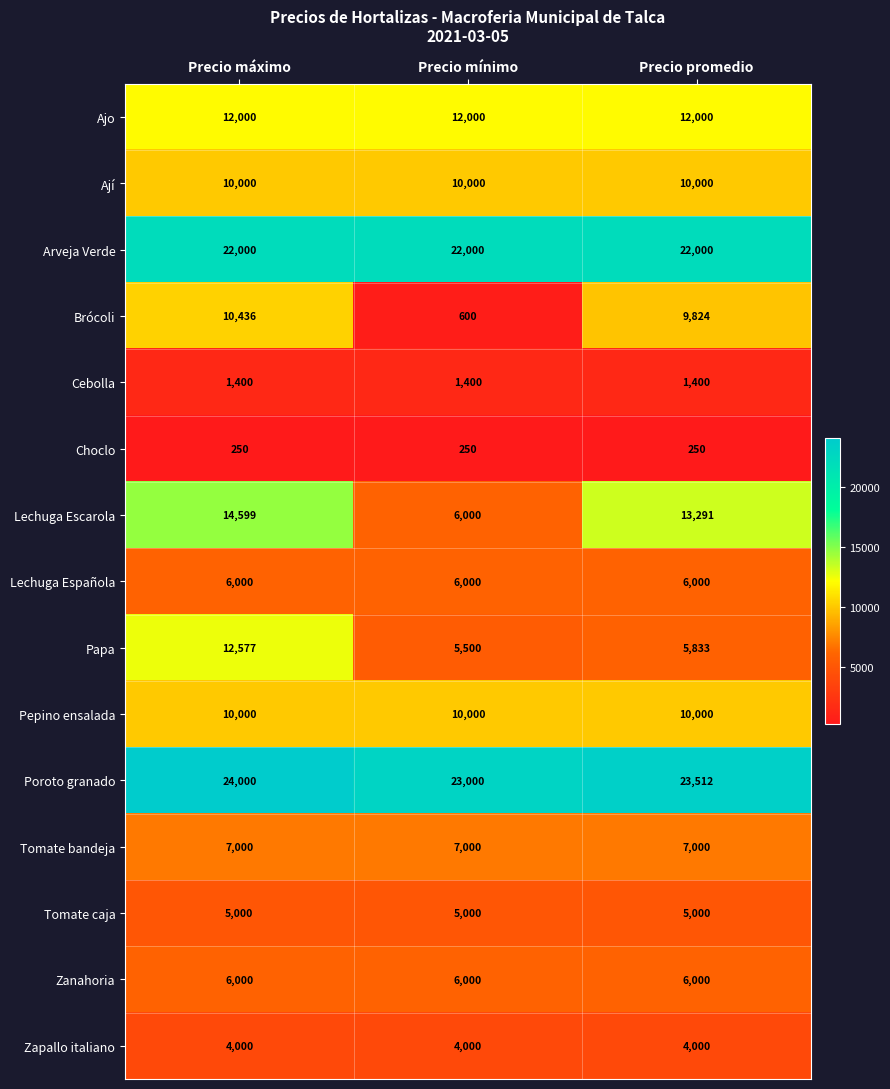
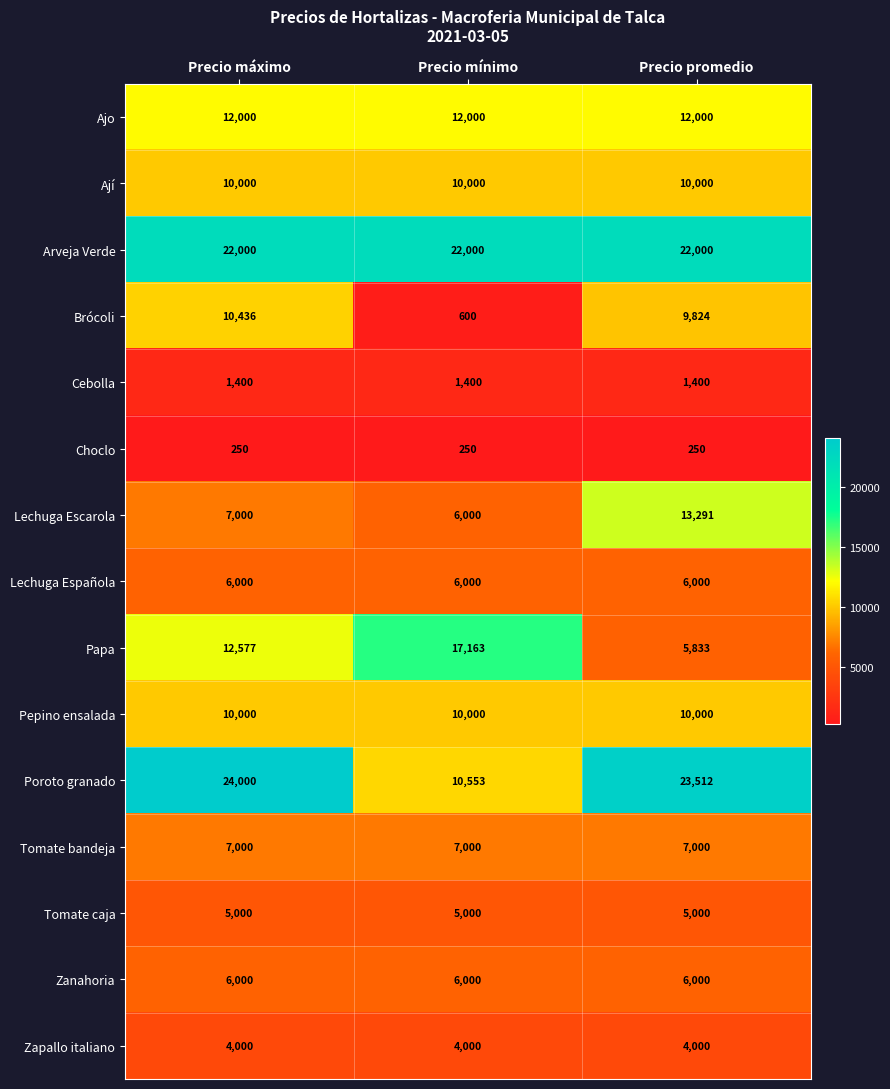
  {
    "Ajo": {
      "Precio máximo": "12,000",
      "Precio mínimo": "12,000",
      "Precio promedio": "12,000"
    },
    "Ají": {
      "Precio máximo": "10,000",
      "Precio mínimo": "10,000",
      "Precio promedio": "10,000"
    },
    "Arveja Verde": {
      "Precio máximo": "22,000",
      "Precio mínimo": "22,000",
      "Precio promedio": "22,000"
    },
    "Brócoli": {
      "Precio máximo": "10,436",
      "Precio mínimo": "600",
      "Precio promedio": "9,824"
    },
    "Cebolla": {
      "Precio máximo": "1,400",
      "Precio mínimo": "1,400",
      "Precio promedio": "1,400"
    },
    "Choclo": {
      "Precio máximo": "250",
      "Precio mínimo": "250",
      "Precio promedio": "250"
    },
    "Lechuga Escarola": {
-     "Precio máximo": "14,599",
+     "Precio máximo": "7,000",
      "Precio mínimo": "6,000",
      "Precio promedio": "13,291"
    },
    "Lechuga Española": {
      "Precio máximo": "6,000",
      "Precio mínimo": "6,000",
      "Precio promedio": "6,000"
    },
    "Papa": {
      "Precio máximo": "12,577",
-     "Precio mínimo": "5,500",
+     "Precio mínimo": "17,163",
      "Precio promedio": "5,833"
    },
    "Pepino ensalada": {
      "Precio máximo": "10,000",
      "Precio mínimo": "10,000",
      "Precio promedio": "10,000"
    },
    "Poroto granado": {
      "Precio máximo": "24,000",
-     "Precio mínimo": "23,000",
+     "Precio mínimo": "10,553",
      "Precio promedio": "23,512"
    },
    "Tomate bandeja": {
      "Precio máximo": "7,000",
      "Precio mínimo": "7,000",
      "Precio promedio": "7,000"
    },
    "Tomate caja": {
      "Precio máximo": "5,000",
      "Precio mínimo": "5,000",
      "Precio promedio": "5,000"
    },
    "Zanahoria": {
      "Precio máximo": "6,000",
      "Precio mínimo": "6,000",
      "Precio promedio": "6,000"
    },
    "Zapallo italiano": {
      "Precio máximo": "4,000",
      "Precio mínimo": "4,000",
      "Precio promedio": "4,000"
    }
  }
